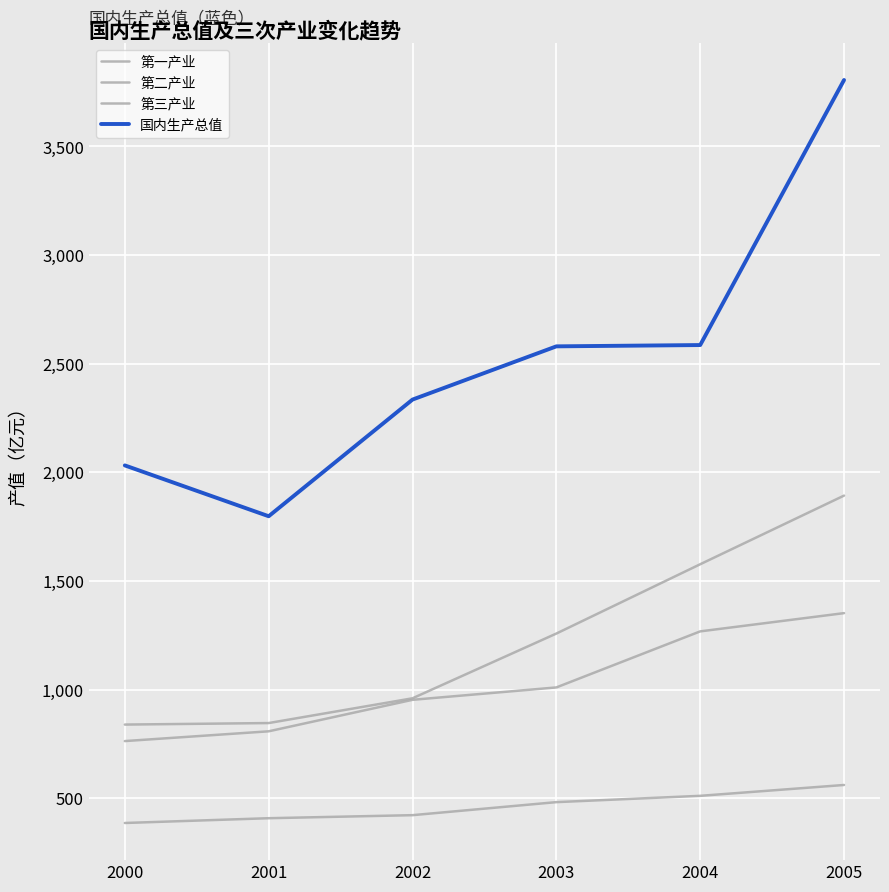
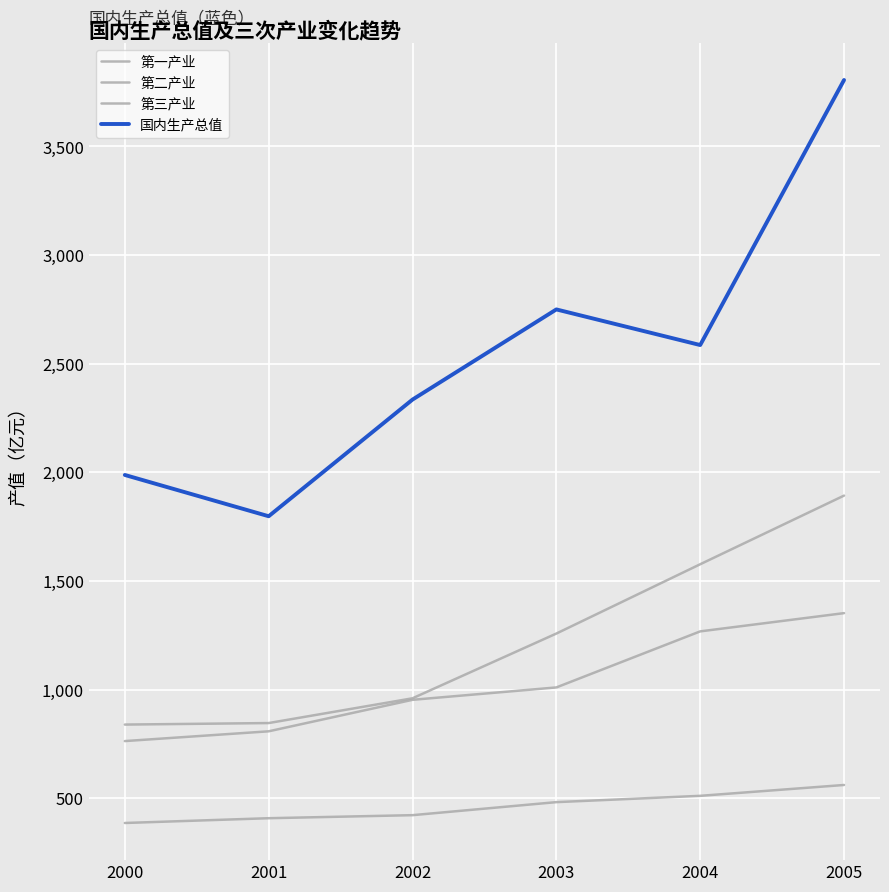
  {
    "国内生产总值": {
-     "2000": "2,030",
+     "2000": "1,990",
      "2001": "1,800",
      "2002": "2,340",
-     "2003": "2,580",
+     "2003": "2,750",
      "2004": "2,590",
      "2005": "3,810"
    }
  }
